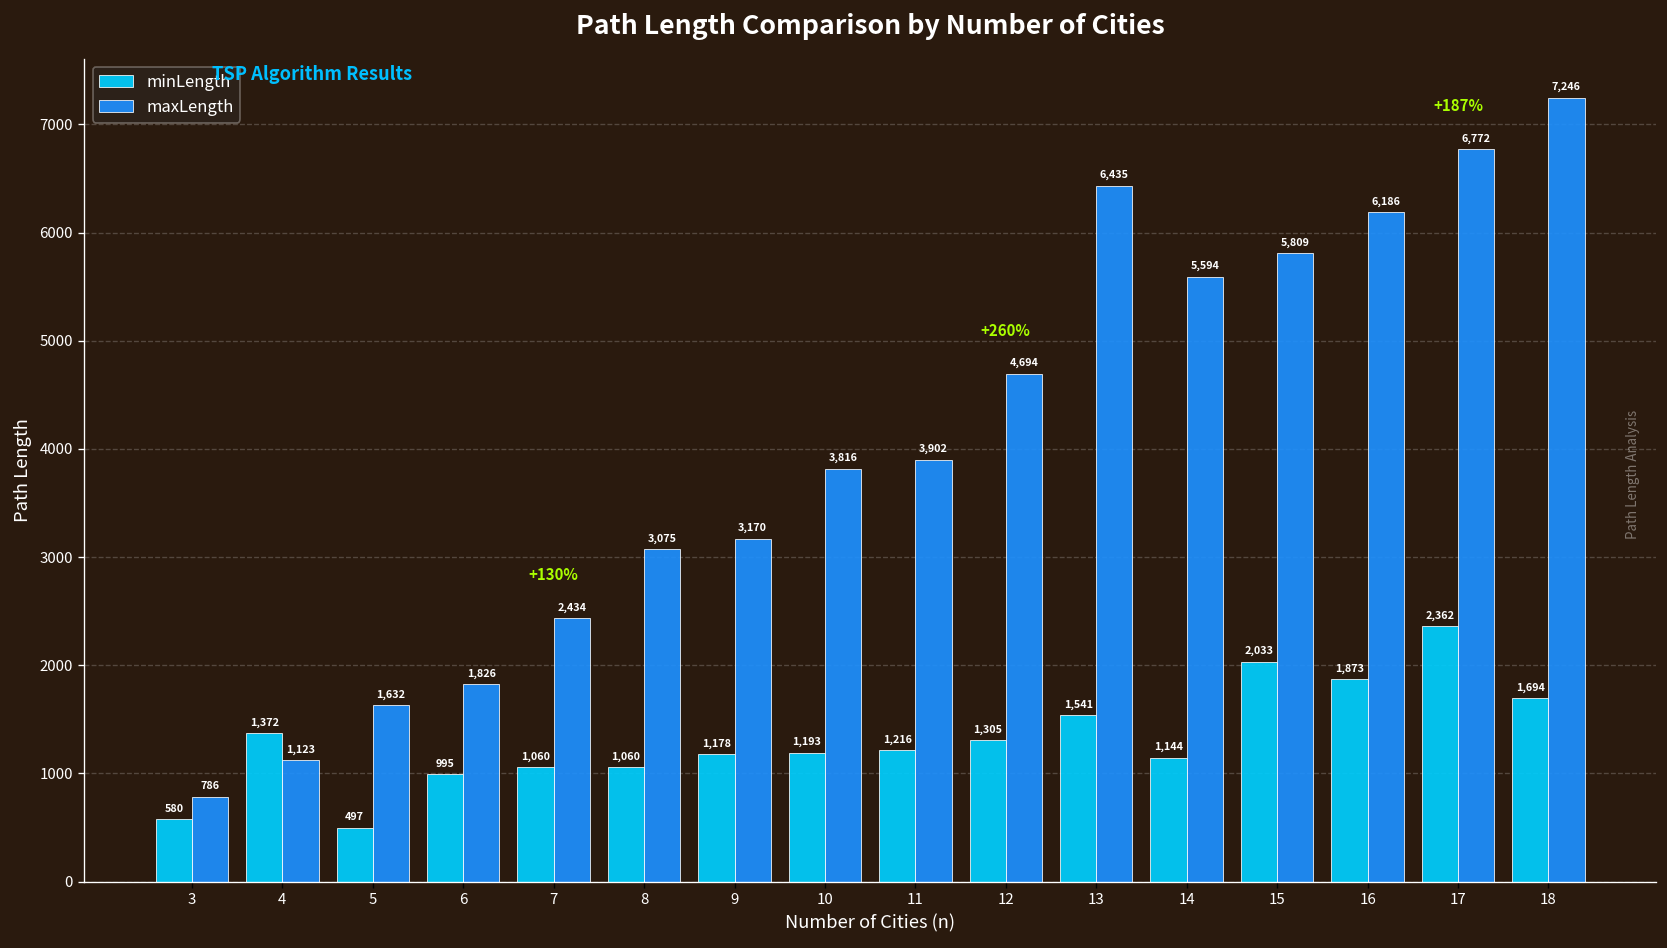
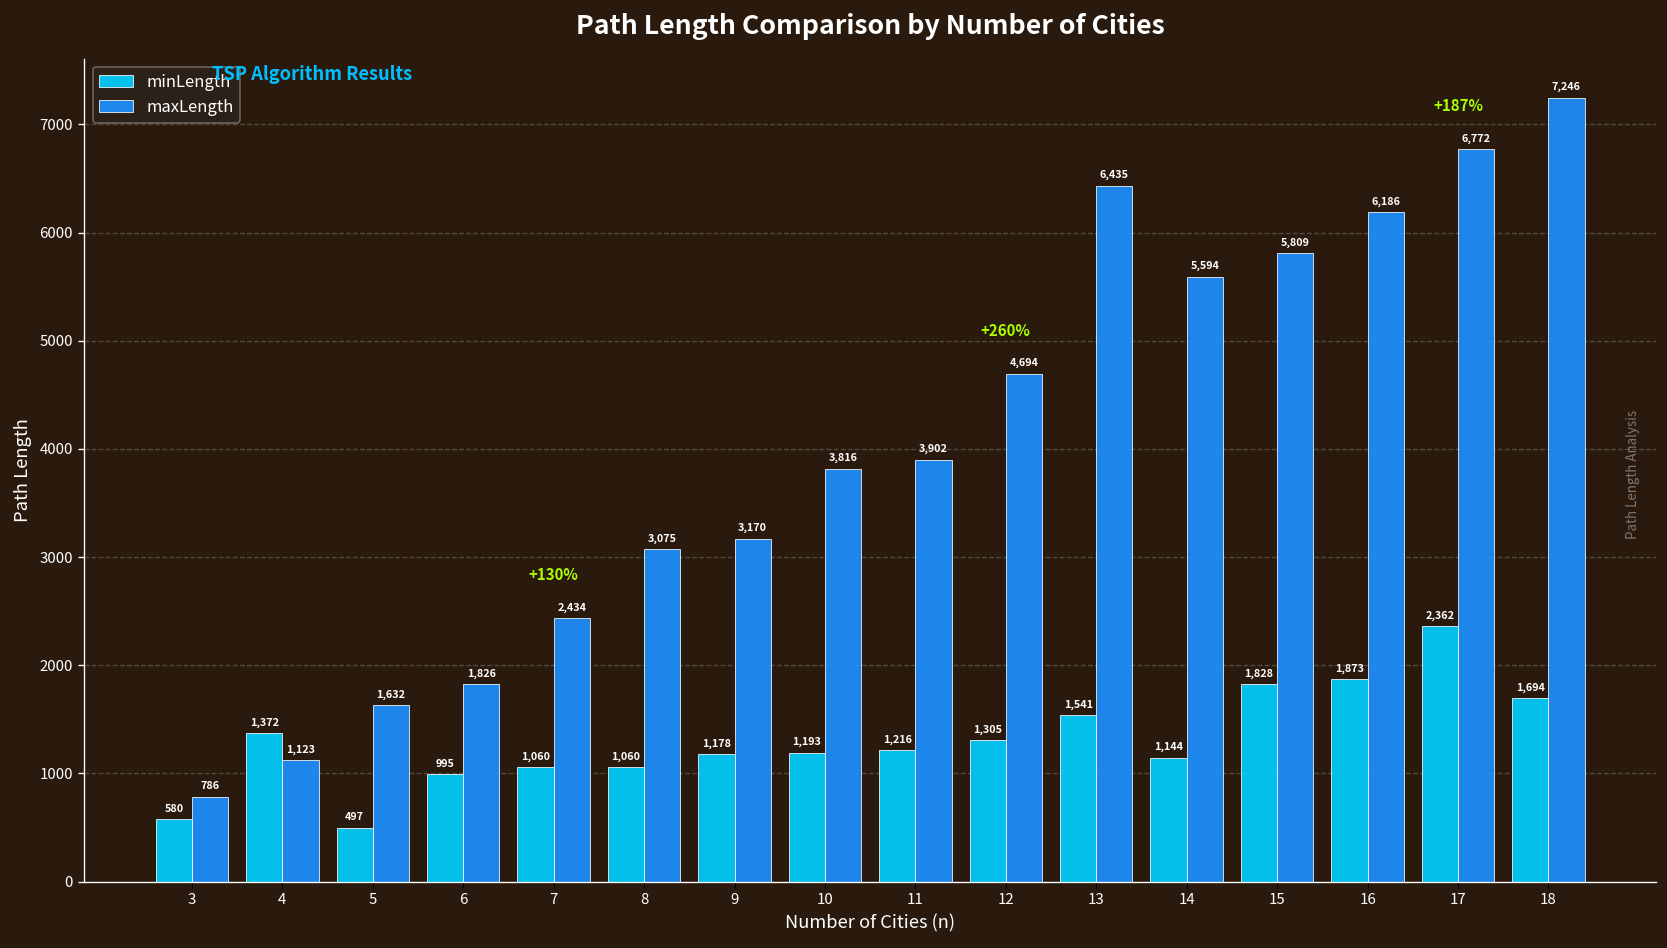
  {
    "minLength": {
      "3": "580",
      "4": "1,372",
      "5": "497",
      "6": "995",
      "7": "1,060",
      "8": "1,060",
      "9": "1,178",
      "10": "1,193",
      "11": "1,216",
      "12": "1,305",
      "13": "1,541",
      "14": "1,144",
-     "15": "2,033",
+     "15": "1,828",
      "16": "1,873",
      "17": "2,362",
      "18": "1,694"
    },
    "maxLength": {
      "3": "786",
      "4": "1,123",
      "5": "1,632",
      "6": "1,826",
      "7": "2,434",
      "8": "3,075",
      "9": "3,170",
      "10": "3,816",
      "11": "3,902",
      "12": "4,694",
      "13": "6,435",
      "14": "5,594",
      "15": "5,809",
      "16": "6,186",
      "17": "6,772",
      "18": "7,246"
    }
  }
